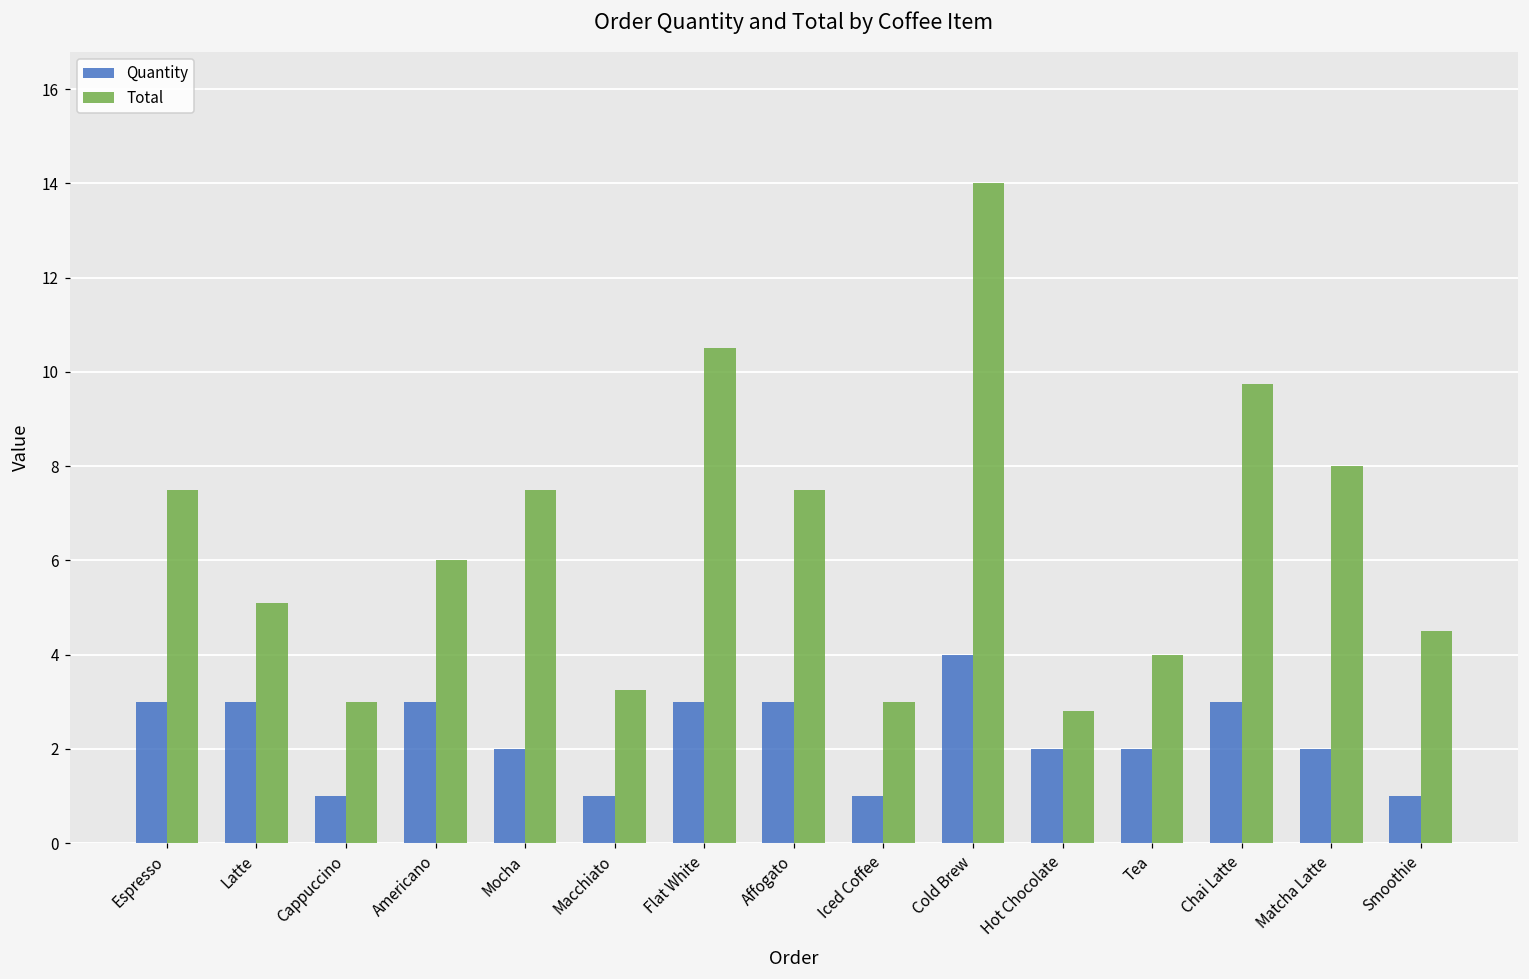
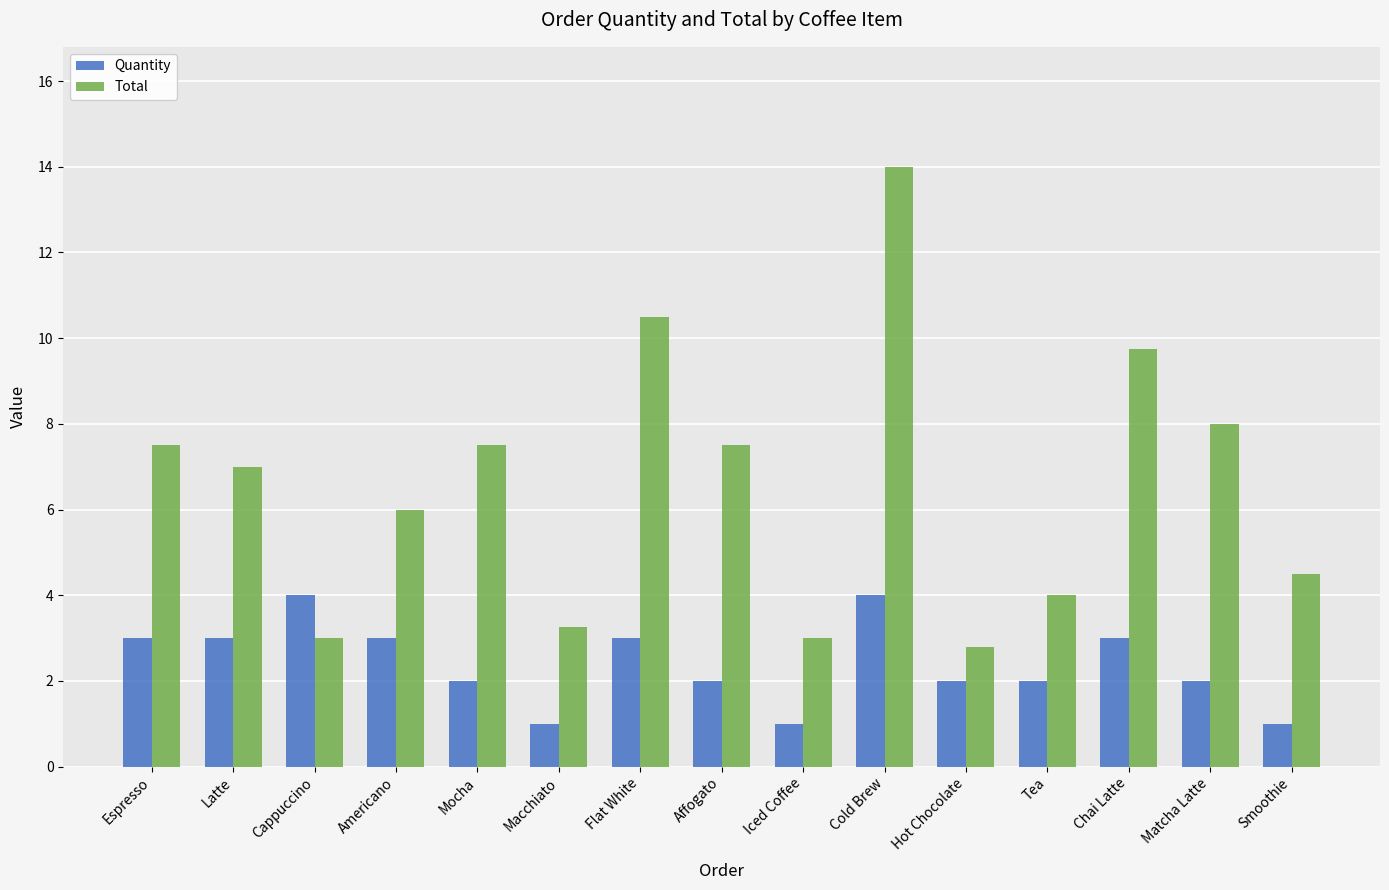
  {
    "Quantity": {
      "Espresso": 3,
      "Latte": 3,
-     "Cappuccino": 1,
+     "Cappuccino": 4,
      "Americano": 3,
      "Mocha": 2,
      "Macchiato": 1,
      "Flat White": 3,
-     "Affogato": 3,
+     "Affogato": 2,
      "Iced Coffee": 1,
      "Cold Brew": 4,
      "Hot Chocolate": 2,
      "Tea": 2,
      "Chai Latte": 3,
      "Matcha Latte": 2,
      "Smoothie": 1
    },
    "Total": {
      "Espresso": 7.5,
-     "Latte": 5.1,
+     "Latte": 7.0,
      "Cappuccino": 3.0,
      "Americano": 6.0,
      "Mocha": 7.5,
      "Macchiato": 3.3,
      "Flat White": 10.5,
      "Affogato": 7.5,
      "Iced Coffee": 3.0,
      "Cold Brew": 14.0,
      "Hot Chocolate": 2.8,
      "Tea": 4.0,
      "Chai Latte": 9.8,
      "Matcha Latte": 8.0,
      "Smoothie": 4.5
    }
  }
